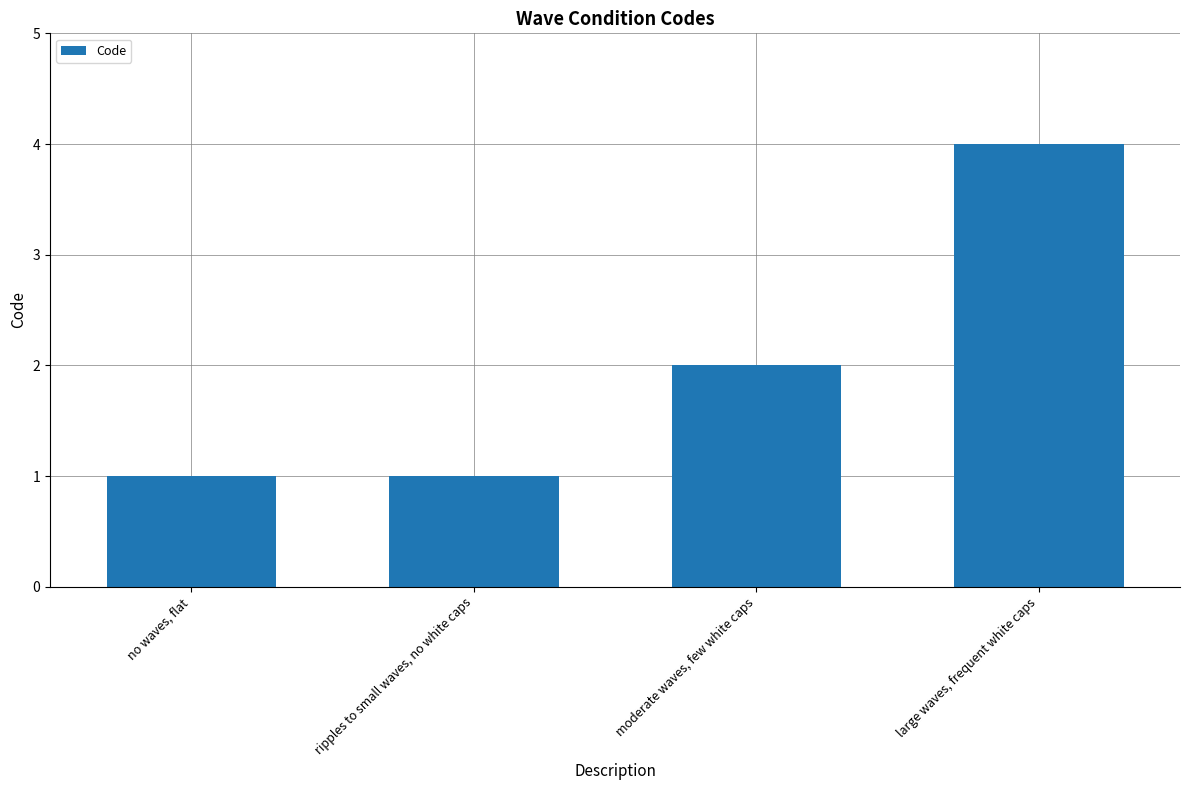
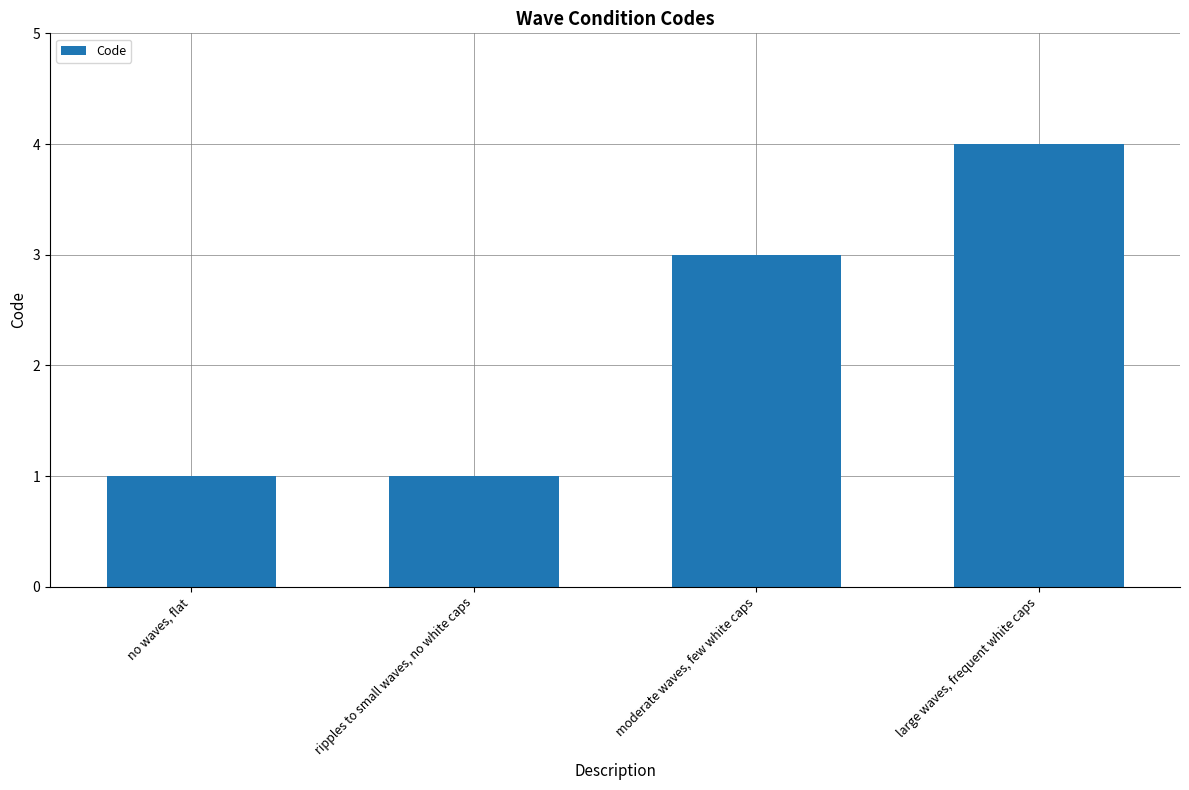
  {
    "no waves, flat": 1,
    "ripples to small waves, no white caps": 1,
-   "moderate waves, few white caps": 2,
+   "moderate waves, few white caps": 3,
    "large waves, frequent white caps": 4
  }
